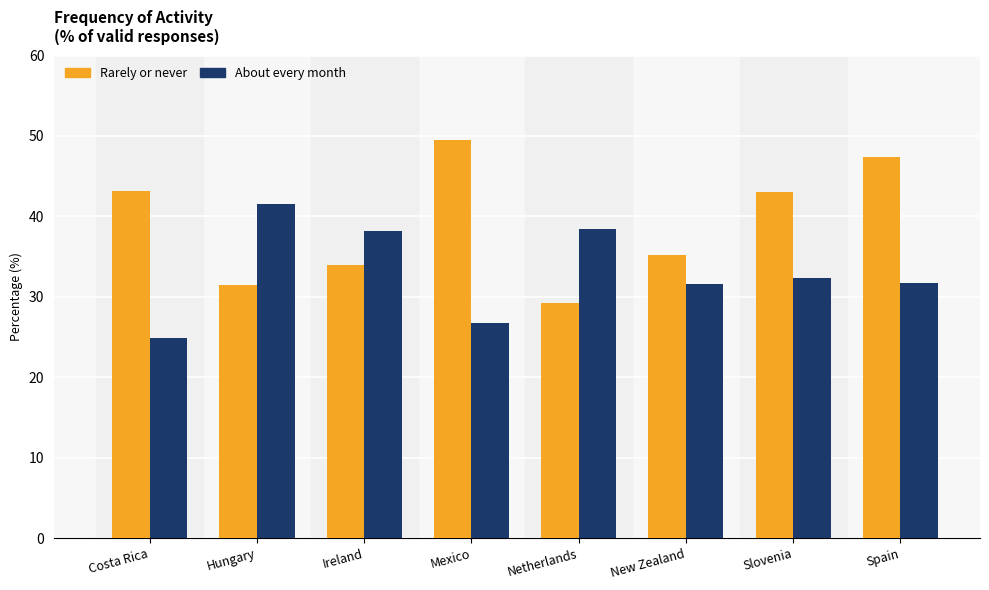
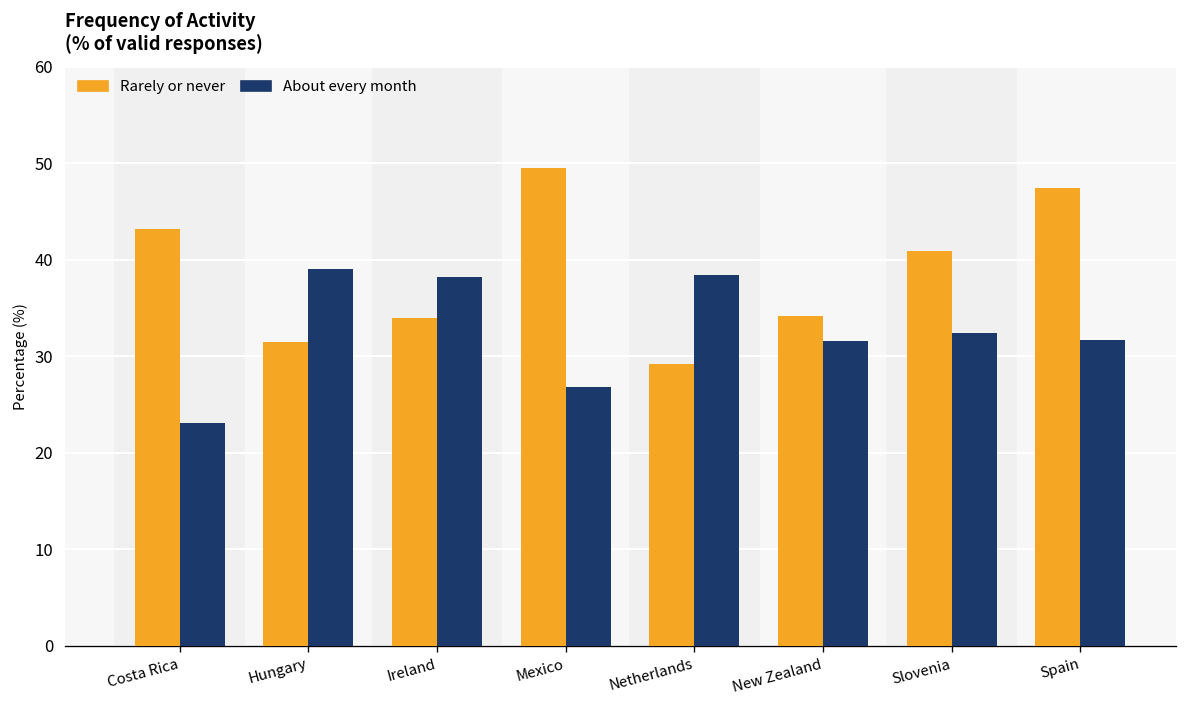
  {
    "Rarely or never": {
      "Costa Rica": 43,
      "Hungary": 31,
      "Ireland": 34,
      "Mexico": 49,
      "Netherlands": 29,
-     "New Zealand": 35,
-     "Slovenia": 43,
+     "New Zealand": 34,
+     "Slovenia": 41,
      "Spain": 47
    },
    "About every month": {
-     "Costa Rica": 25,
-     "Hungary": 42,
+     "Costa Rica": 23,
+     "Hungary": 39,
      "Ireland": 38,
      "Mexico": 27,
      "Netherlands": 38,
      "New Zealand": 32,
      "Slovenia": 32,
      "Spain": 32
    }
  }
